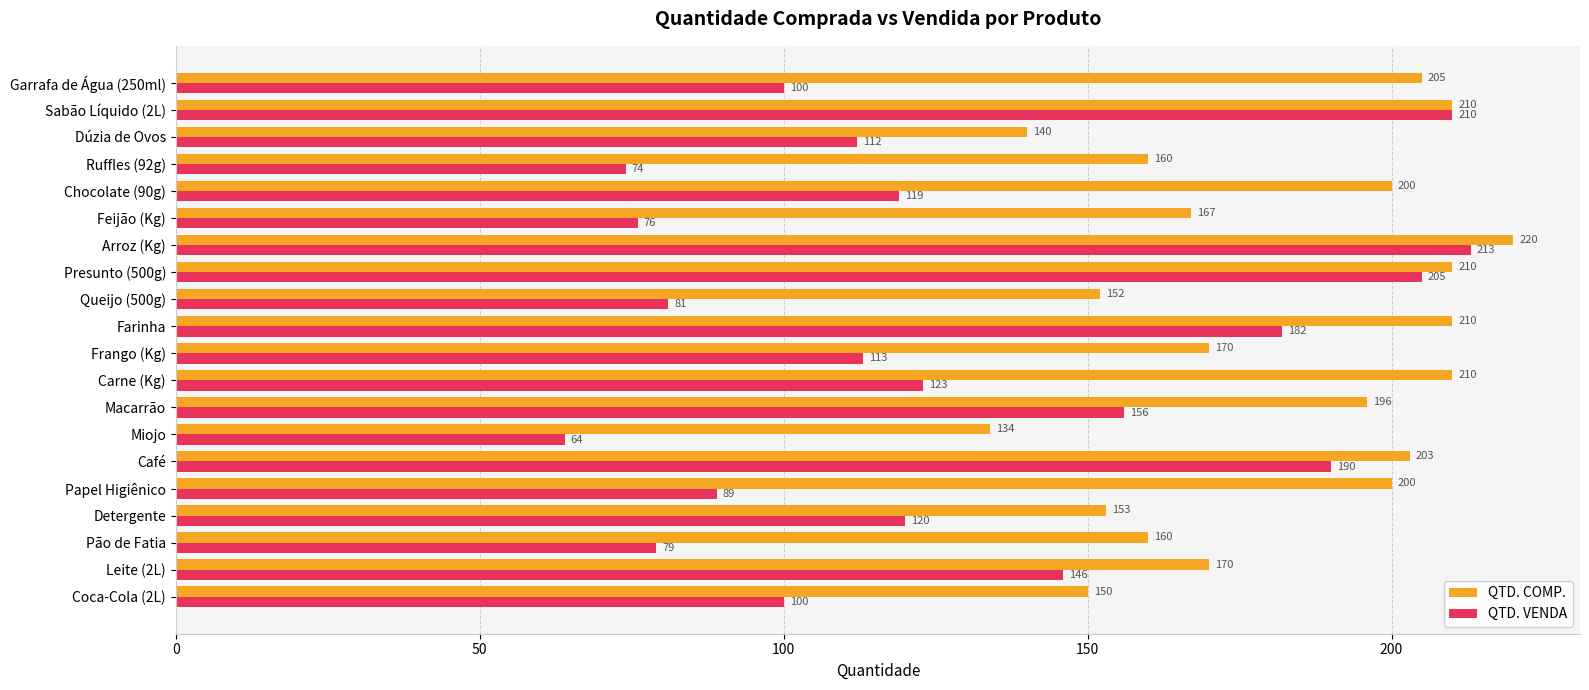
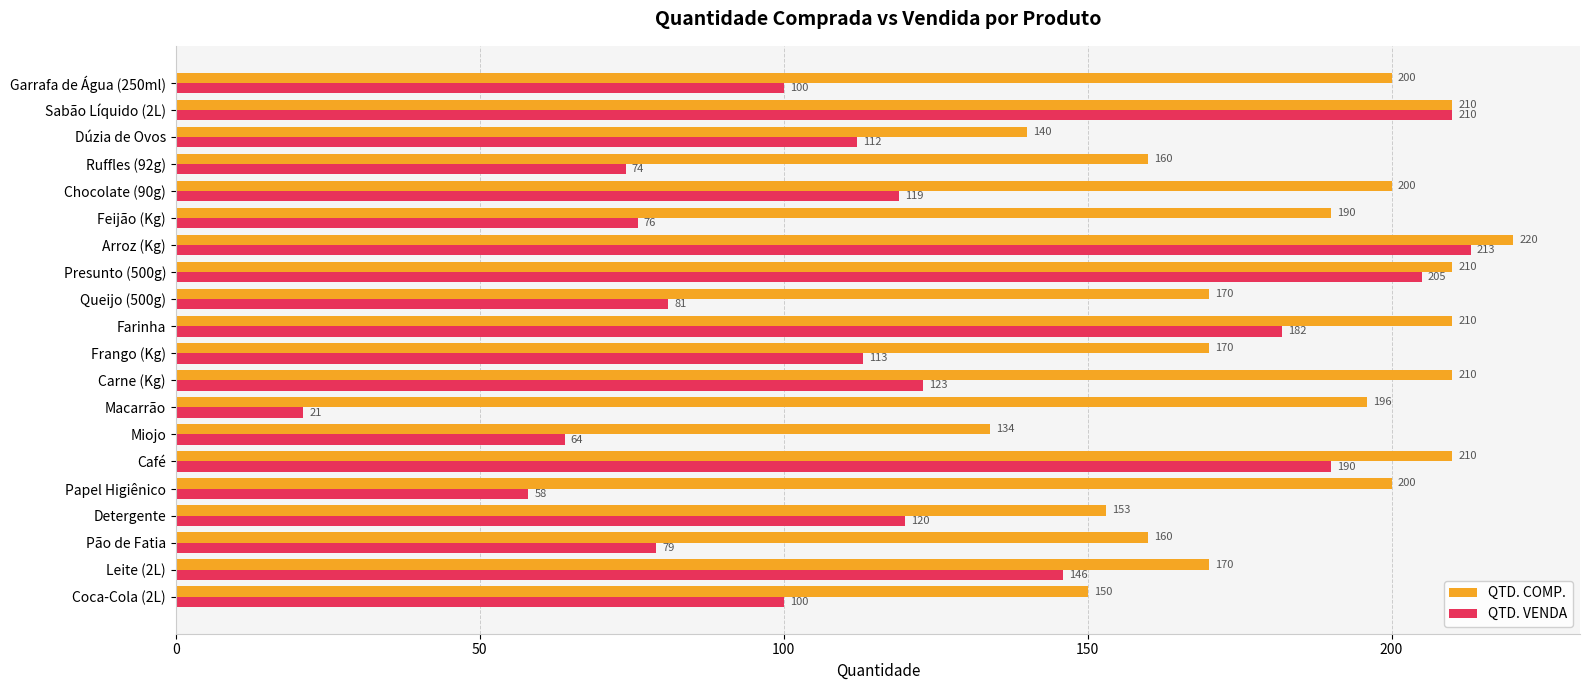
  {
    "QTD. COMP.": {
-     "Garrafa de Água (250ml)": 205,
+     "Garrafa de Água (250ml)": 200,
      "Sabão Líquido (2L)": 210,
      "Dúzia de Ovos": 140,
      "Ruffles (92g)": 160,
      "Chocolate (90g)": 200,
-     "Feijão (Kg)": 167,
+     "Feijão (Kg)": 190,
      "Arroz (Kg)": 220,
      "Presunto (500g)": 210,
-     "Queijo (500g)": 152,
+     "Queijo (500g)": 170,
      "Farinha": 210,
      "Frango (Kg)": 170,
      "Carne (Kg)": 210,
      "Macarrão": 196,
      "Miojo": 134,
-     "Café": 203,
+     "Café": 210,
      "Papel Higiênico": 200,
      "Detergente": 153,
      "Pão de Fatia": 160,
      "Leite (2L)": 170,
      "Coca-Cola (2L)": 150
    },
    "QTD. VENDA": {
      "Garrafa de Água (250ml)": 100,
      "Sabão Líquido (2L)": 210,
      "Dúzia de Ovos": 112,
      "Ruffles (92g)": 74,
      "Chocolate (90g)": 119,
      "Feijão (Kg)": 76,
      "Arroz (Kg)": 213,
      "Presunto (500g)": 205,
      "Queijo (500g)": 81,
      "Farinha": 182,
      "Frango (Kg)": 113,
      "Carne (Kg)": 123,
-     "Macarrão": 156,
+     "Macarrão": 21,
      "Miojo": 64,
      "Café": 190,
-     "Papel Higiênico": 89,
+     "Papel Higiênico": 58,
      "Detergente": 120,
      "Pão de Fatia": 79,
      "Leite (2L)": 146,
      "Coca-Cola (2L)": 100
    }
  }
